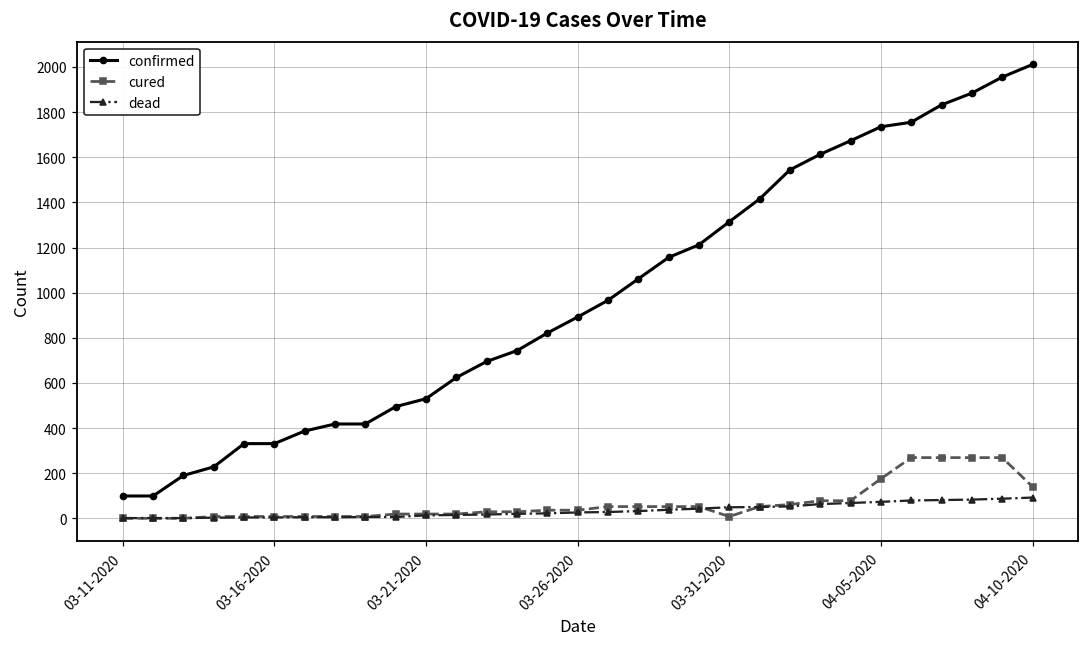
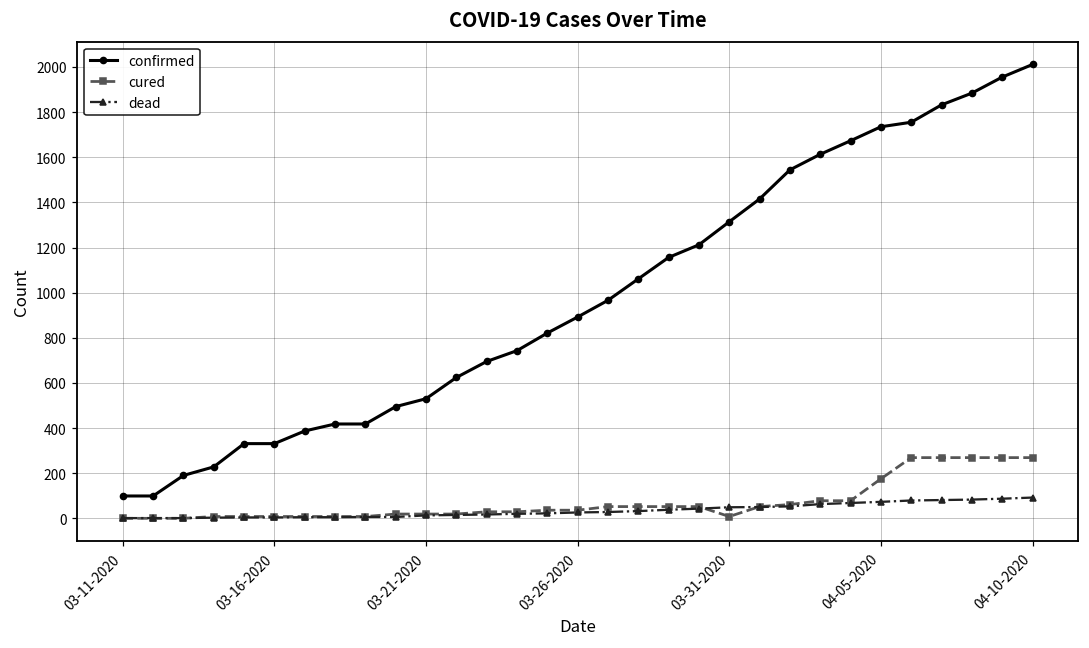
  {
    "cured": {
      "03-31-2020": 10,
      "04-05-2020": 180,
-     "04-10-2020": 140
+     "04-10-2020": 270
    }
  }
